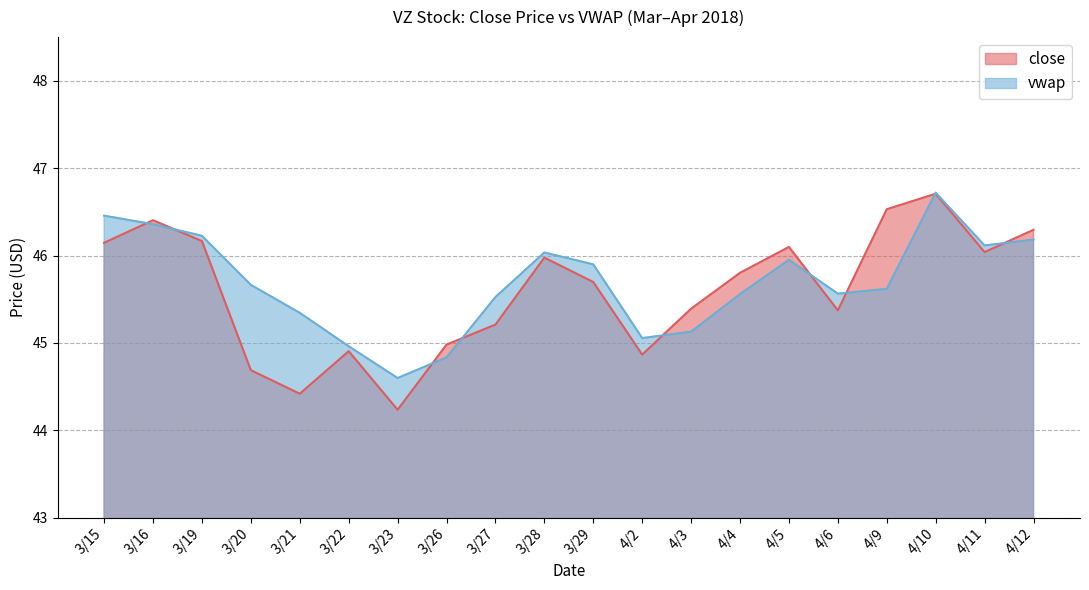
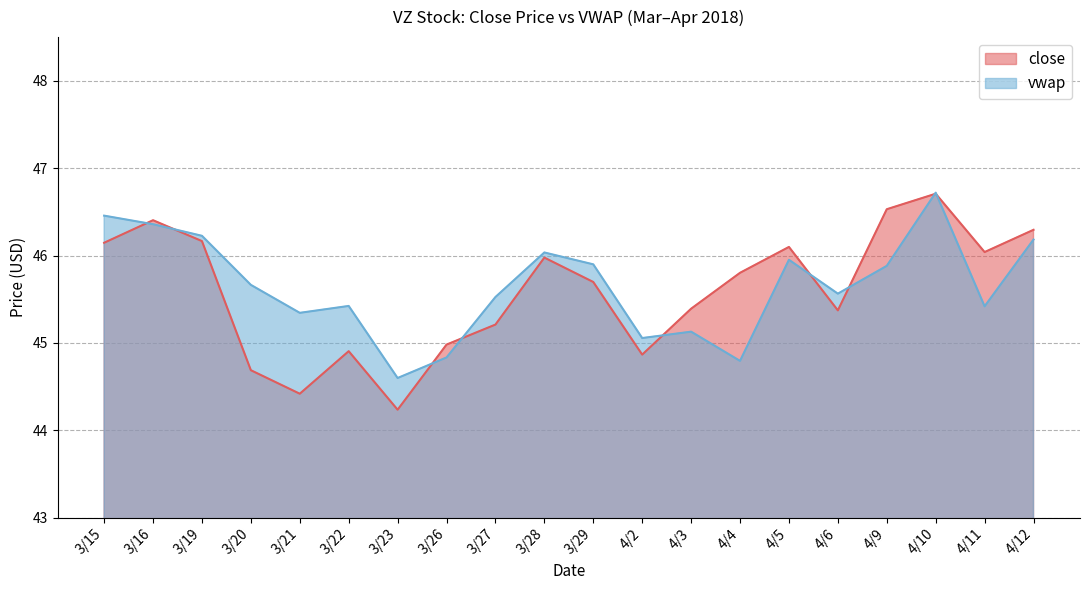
  {
    "close": {
      "3/15": 46.1,
      "3/16": 46.4,
      "3/19": 46.2,
      "3/20": 44.7,
      "3/21": 44.4,
      "3/22": 44.9,
      "3/23": 44.2,
      "3/26": 45.0,
      "3/27": 45.2,
      "3/28": 46.0,
      "3/29": 45.7,
      "4/2": 44.9,
      "4/3": 45.4,
      "4/4": 45.8,
      "4/5": 46.1,
      "4/6": 45.4,
      "4/9": 46.5,
      "4/11": 46.0,
      "4/12": 46.3
    },
    "vwap": {
      "3/15": 46.5,
      "3/16": 46.4,
      "3/19": 46.2,
      "3/20": 45.7,
      "3/21": 45.3,
-     "3/22": 45.0,
+     "3/22": 45.4,
      "3/23": 44.6,
      "3/26": 44.8,
      "3/27": 45.5,
      "3/28": 46.0,
      "3/29": 45.9,
      "4/2": 45.1,
      "4/3": 45.1,
-     "4/4": 45.6,
+     "4/4": 44.8,
      "4/5": 46.0,
      "4/6": 45.6,
-     "4/9": 45.6,
-     "4/11": 46.1,
+     "4/9": 45.9,
+     "4/11": 45.4,
      "4/12": 46.2
    }
  }
